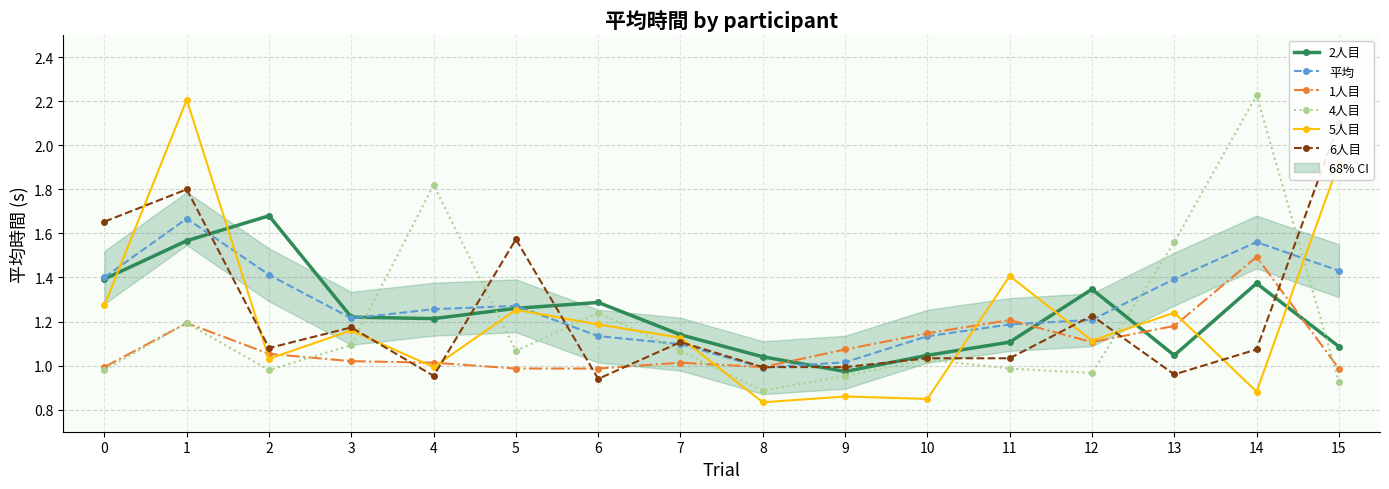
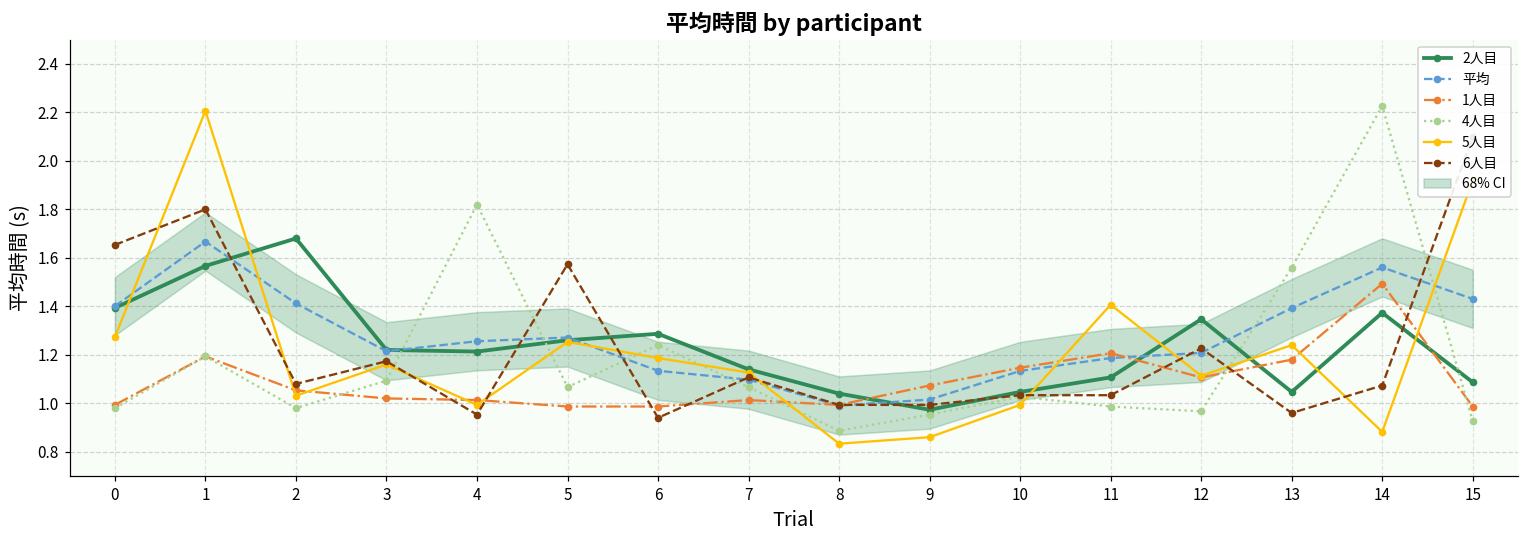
  {
    "平均": {
      "1": 1.67,
      "2": 1.41,
      "4": 1.26,
      "6": 1.13,
      "9": 1.02,
      "10": 1.13,
      "11": 1.19,
      "12": 1.21,
      "13": 1.39,
      "14": 1.56,
      "15": 1.43
    },
    "1人目": {
      "0": 0.99,
      "2": 1.05,
      "3": 1.02,
      "4": 1.01,
      "5": 0.99,
      "6": 0.99,
      "7": 1.01,
      "9": 1.07,
      "10": 1.15,
      "11": 1.21,
      "13": 1.18,
      "14": 1.49,
      "15": 0.99
    },
    "4人目": {
      "0": 0.98,
      "2": 0.98,
      "3": 1.09,
      "4": 1.82,
      "5": 1.07,
      "6": 1.24,
      "7": 1.07,
      "8": 0.89,
      "9": 0.95,
      "11": 0.99,
      "12": 0.97,
      "13": 1.56,
      "14": 2.23,
      "15": 0.93
    },
    "5人目": {
      "0": 1.27,
      "1": 2.21,
      "2": 1.03,
      "3": 1.16,
      "4": 0.99,
      "6": 1.19,
      "7": 1.13,
      "8": 0.83,
      "9": 0.86,
-     "10": 0.85,
+     "10": 0.99,
      "11": 1.41,
      "13": 1.24,
      "14": 0.88
    },
    "6人目": {
      "0": 1.65,
      "1": 1.80,
      "2": 1.08,
      "3": 1.17,
      "4": 0.95,
      "5": 1.57,
      "6": 0.94,
      "9": 0.99,
      "11": 1.03,
      "12": 1.23,
      "13": 0.96,
      "14": 1.07
    }
  }
